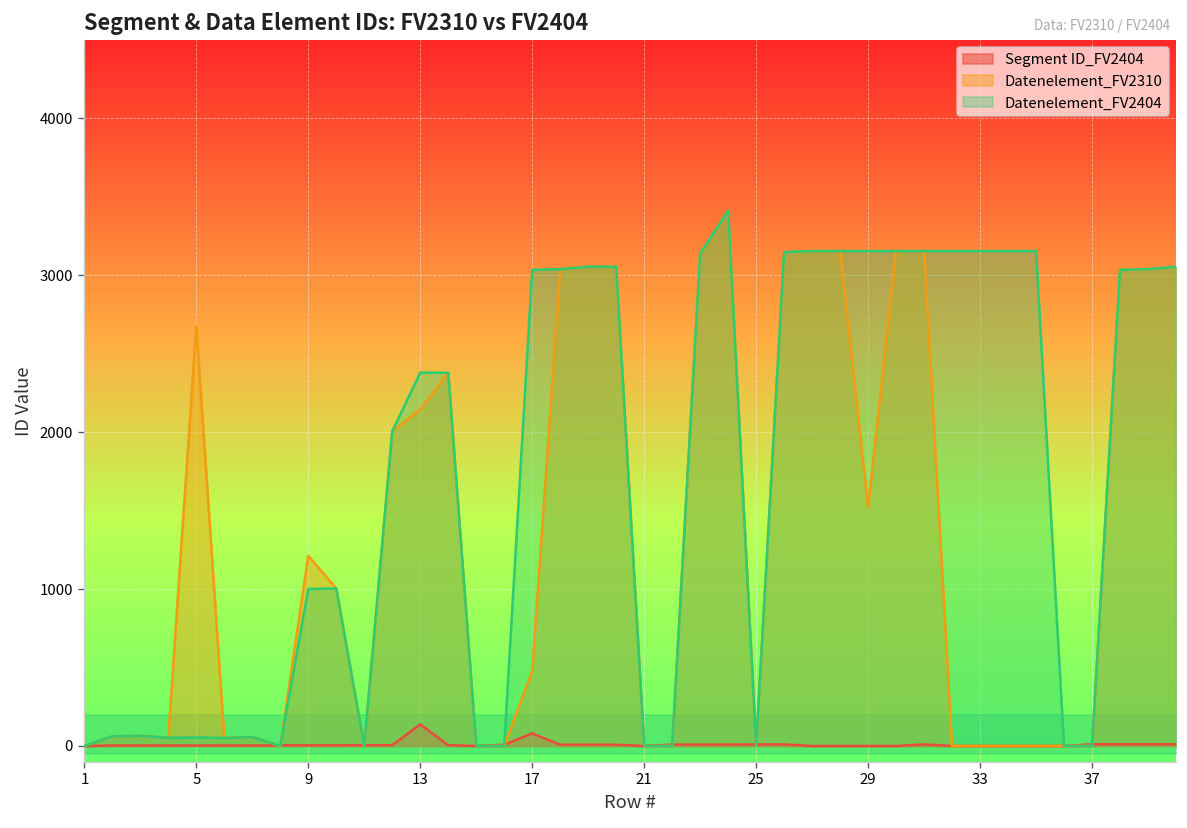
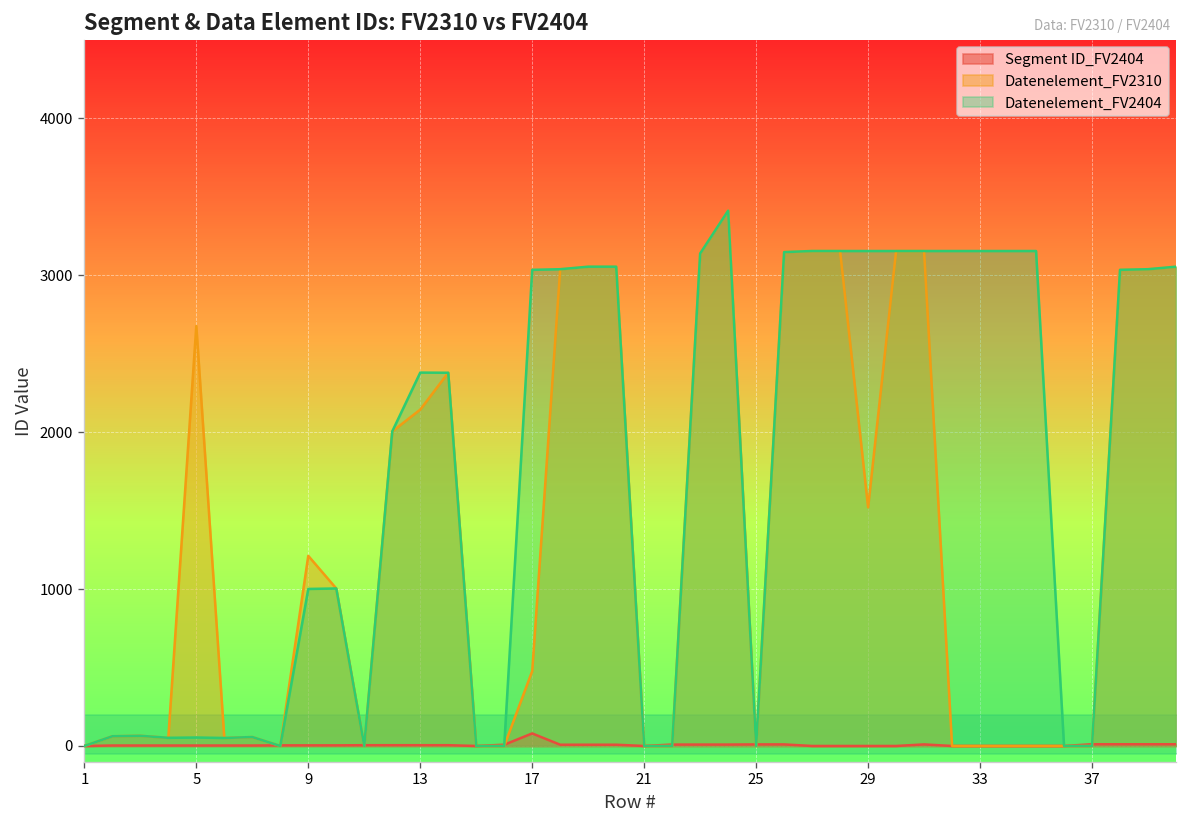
  {
    "Segment ID_FV2404": {
      "5": 0,
      "9": 0,
-     "13": 140,
+     "13": 10,
      "17": 80,
      "29": 0
    },
    "Datenelement_FV2310": {
      "5": 2680,
      "9": 1210,
      "13": 2140,
      "17": 480,
      "29": 1520
    }
  }
